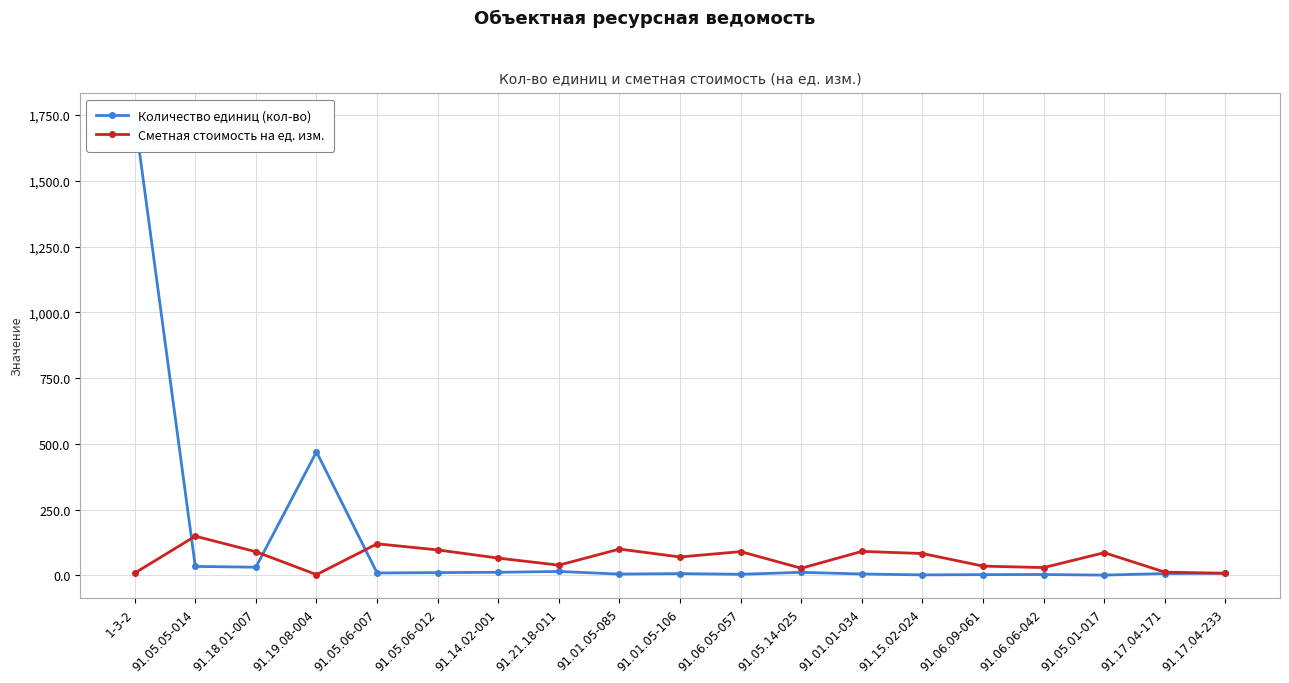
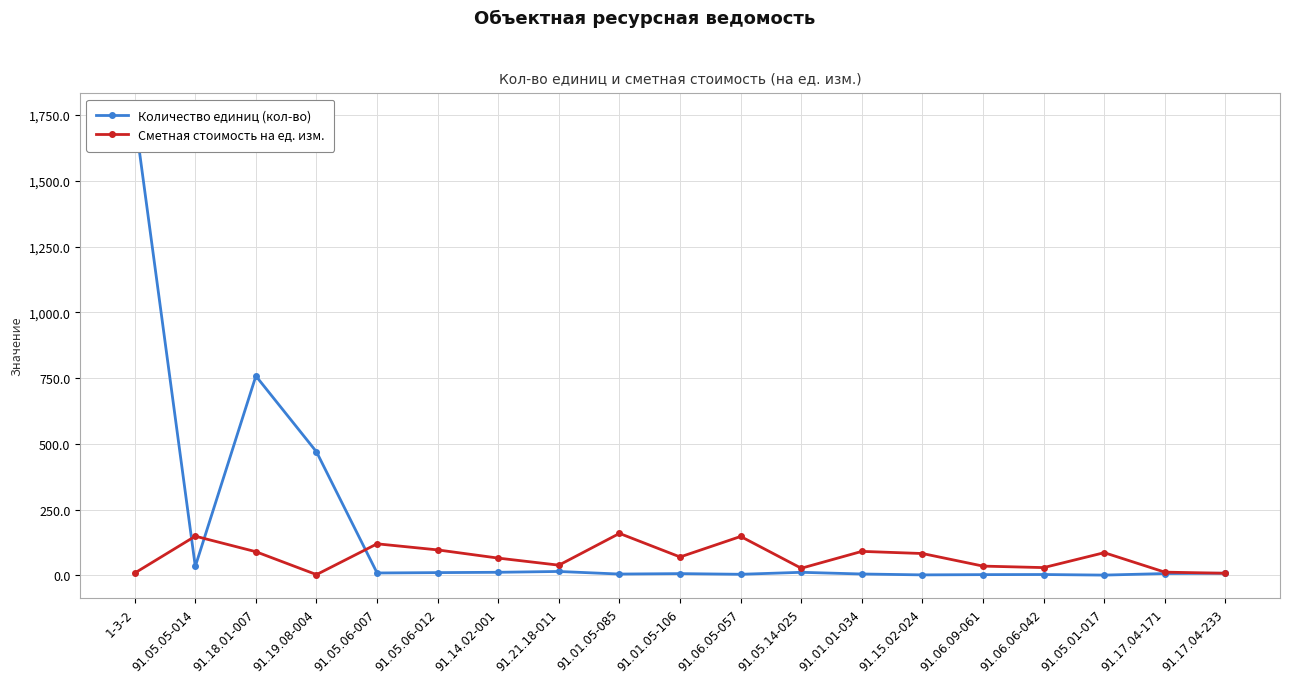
  {
    "Количество единиц (кол-во)": {
      "91.05.05-014": 30,
-     "91.18.01-007": 30,
+     "91.18.01-007": 760,
      "91.19.08-004": 470,
      "91.05.06-007": 10,
      "91.05.06-012": 10,
      "91.14.02-001": 10,
      "91.21.18-011": 10,
      "91.01.05-085": 10,
      "91.01.05-106": 10,
      "91.06.05-057": 0,
      "91.05.14-025": 10,
      "91.01.01-034": 10,
      "91.15.02-024": 0,
      "91.06.09-061": 0,
      "91.06.06-042": 0,
      "91.05.01-017": 0
    },
    "Сметная стоимость на ед. изм.": {
      "1-3-2": 10,
      "91.05.05-014": 150,
      "91.18.01-007": 90,
      "91.19.08-004": 0,
      "91.05.06-007": 120,
      "91.05.06-012": 100,
      "91.14.02-001": 70,
      "91.21.18-011": 40,
-     "91.01.05-085": 100,
+     "91.01.05-085": 160,
      "91.01.05-106": 70,
-     "91.06.05-057": 90,
+     "91.06.05-057": 150,
      "91.05.14-025": 30,
      "91.01.01-034": 90,
      "91.15.02-024": 80,
      "91.06.09-061": 40,
      "91.06.06-042": 30,
      "91.05.01-017": 90
    }
  }
